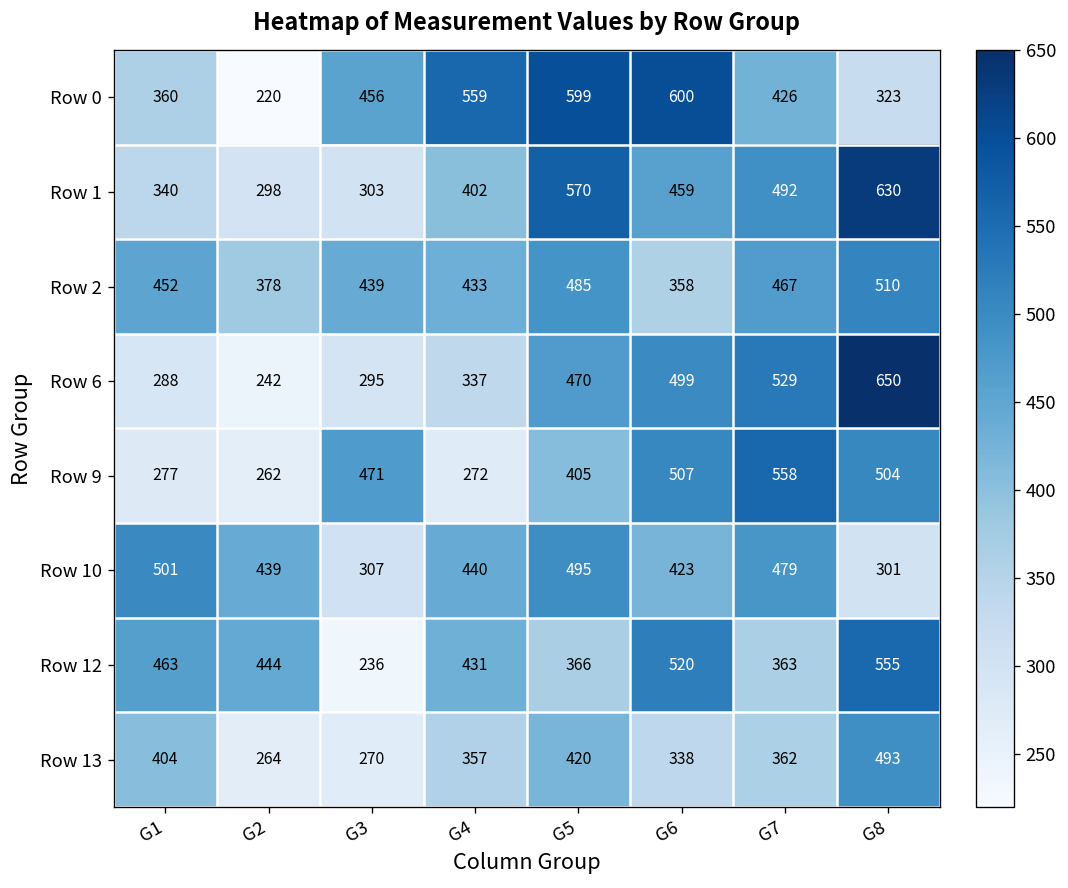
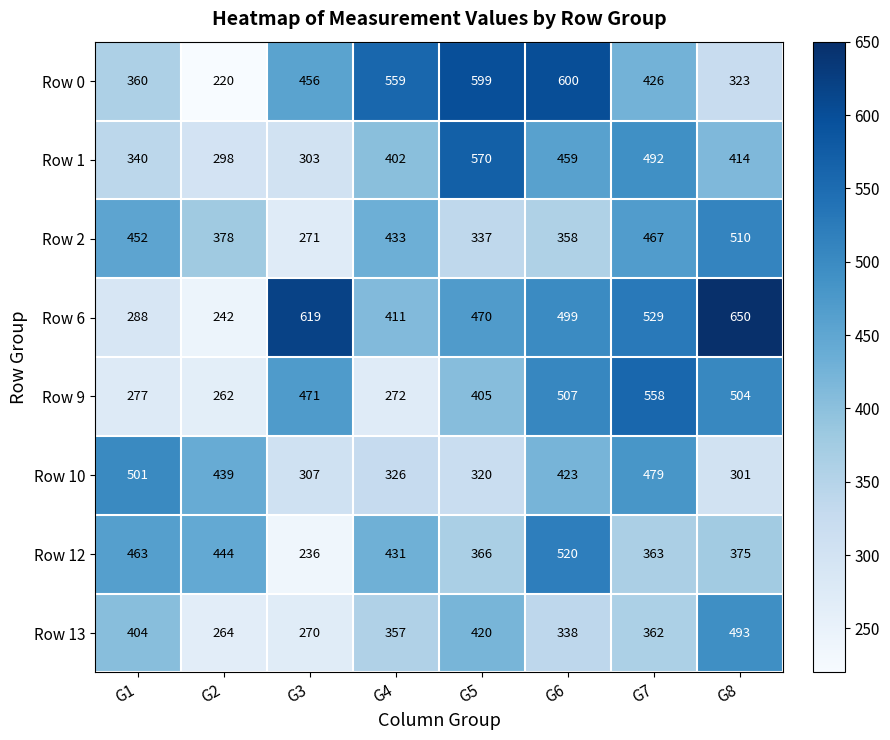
  {
    "Row 0": {
      "G1": 360,
      "G2": 220,
      "G3": 456,
      "G4": 559,
      "G5": 599,
      "G6": 600,
      "G7": 426,
      "G8": 323
    },
    "Row 1": {
      "G1": 340,
      "G2": 298,
      "G3": 303,
      "G4": 402,
      "G5": 570,
      "G6": 459,
      "G7": 492,
-     "G8": 630
+     "G8": 414
    },
    "Row 2": {
      "G1": 452,
      "G2": 378,
-     "G3": 439,
+     "G3": 271,
      "G4": 433,
-     "G5": 485,
+     "G5": 337,
      "G6": 358,
      "G7": 467,
      "G8": 510
    },
    "Row 6": {
      "G1": 288,
      "G2": 242,
-     "G3": 295,
-     "G4": 337,
+     "G3": 619,
+     "G4": 411,
      "G5": 470,
      "G6": 499,
      "G7": 529,
      "G8": 650
    },
    "Row 9": {
      "G1": 277,
      "G2": 262,
      "G3": 471,
      "G4": 272,
      "G5": 405,
      "G6": 507,
      "G7": 558,
      "G8": 504
    },
    "Row 10": {
      "G1": 501,
      "G2": 439,
      "G3": 307,
-     "G4": 440,
-     "G5": 495,
+     "G4": 326,
+     "G5": 320,
      "G6": 423,
      "G7": 479,
      "G8": 301
    },
    "Row 12": {
      "G1": 463,
      "G2": 444,
      "G3": 236,
      "G4": 431,
      "G5": 366,
      "G6": 520,
      "G7": 363,
-     "G8": 555
+     "G8": 375
    },
    "Row 13": {
      "G1": 404,
      "G2": 264,
      "G3": 270,
      "G4": 357,
      "G5": 420,
      "G6": 338,
      "G7": 362,
      "G8": 493
    }
  }
